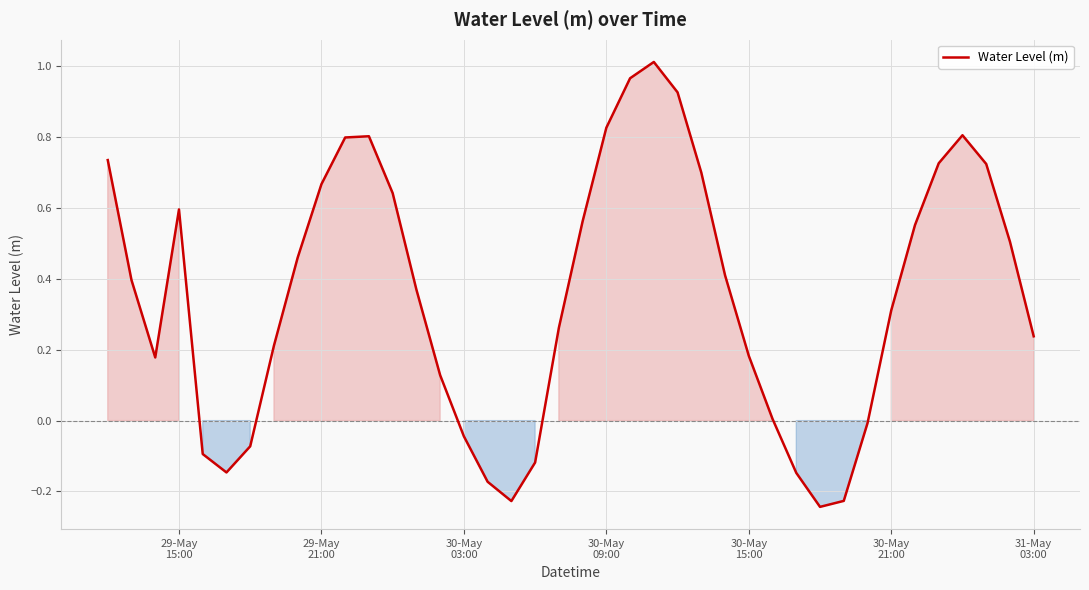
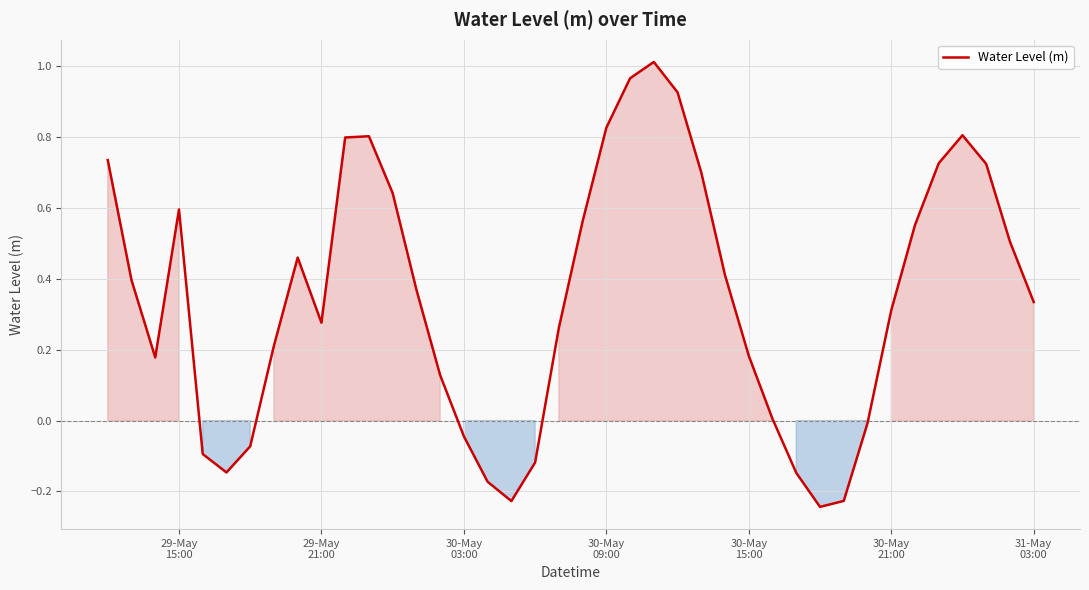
  {
    "29-May 15:00": 0.60,
-   "29-May 21:00": 0.67,
+   "29-May 21:00": 0.28,
    "30-May 03:00": -0.04,
    "30-May 09:00": 0.83,
    "30-May 15:00": 0.18,
    "30-May 21:00": 0.31,
-   "31-May 03:00": 0.24
+   "31-May 03:00": 0.33
  }
